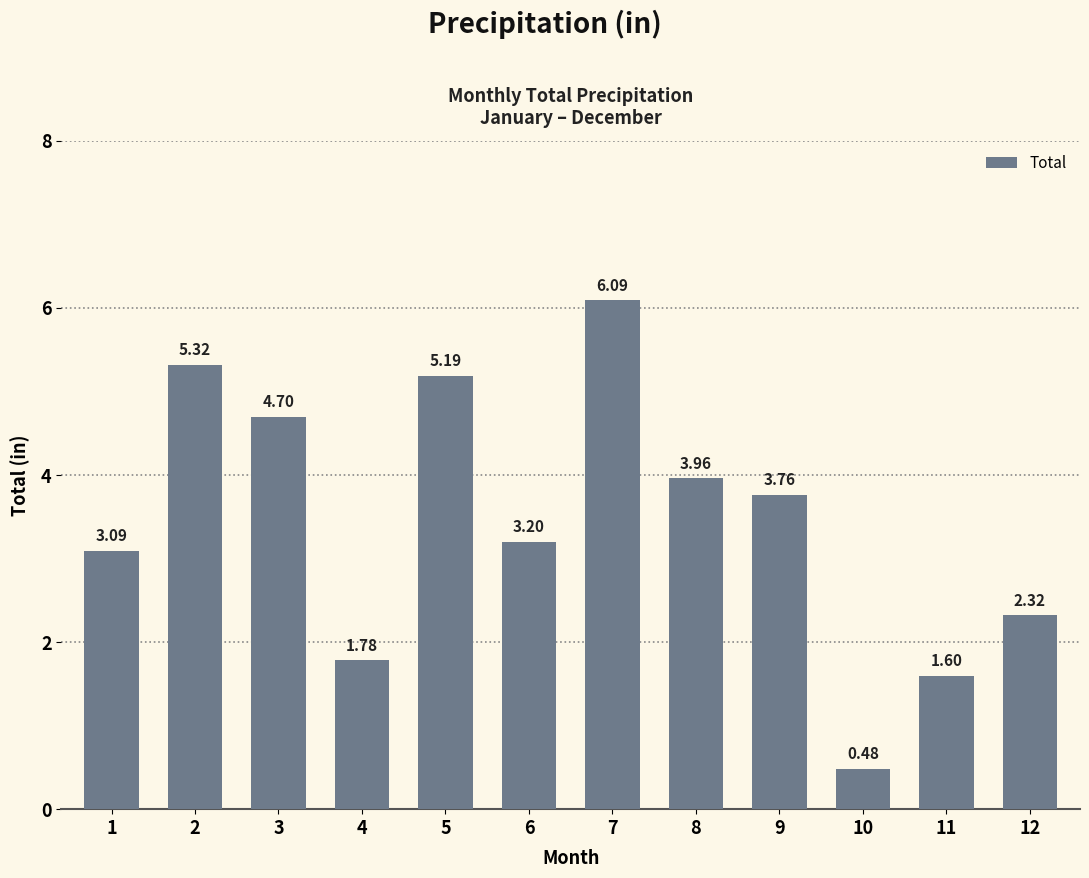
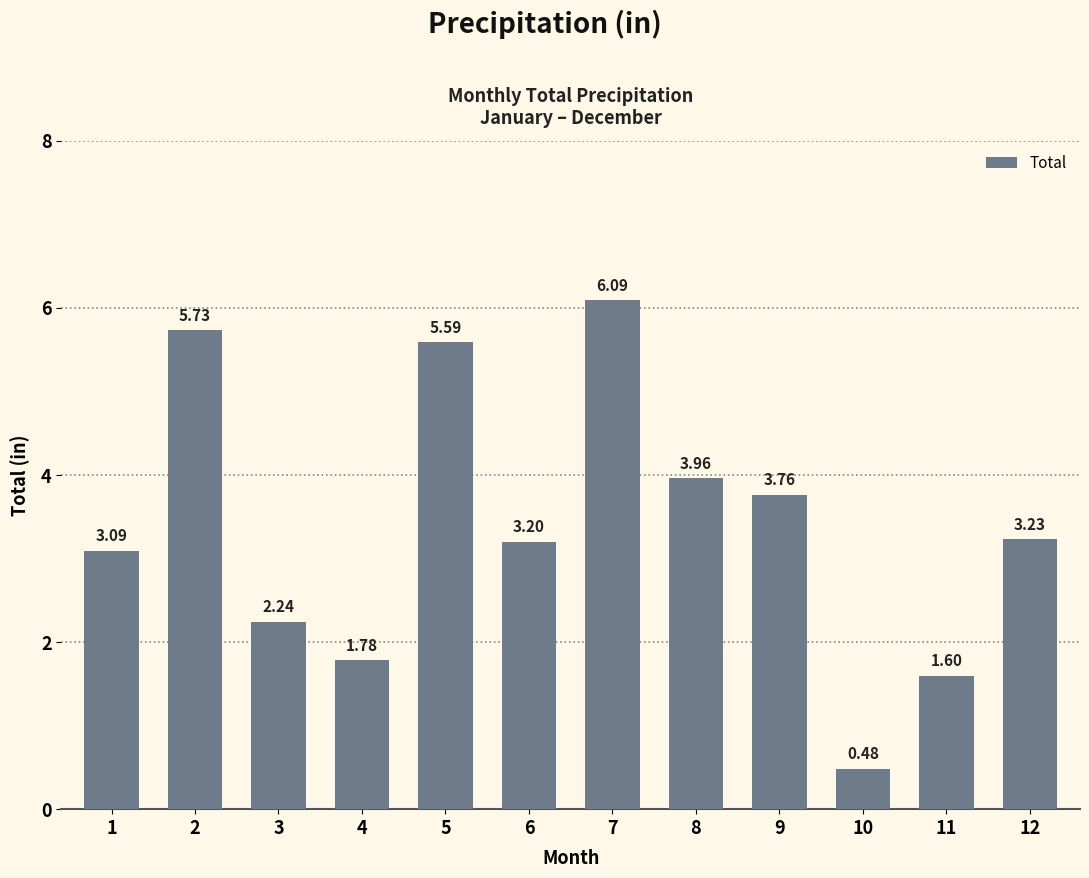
  {
    "1": 3.09,
-   "2": 5.32,
-   "3": 4.70,
+   "2": 5.73,
+   "3": 2.24,
    "4": 1.78,
-   "5": 5.19,
+   "5": 5.59,
    "6": 3.20,
    "7": 6.09,
    "8": 3.96,
    "9": 3.76,
    "10": 0.48,
    "11": 1.60,
-   "12": 2.32
+   "12": 3.23
  }
